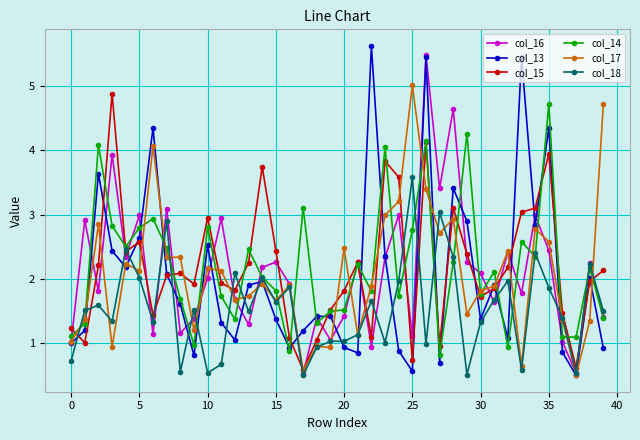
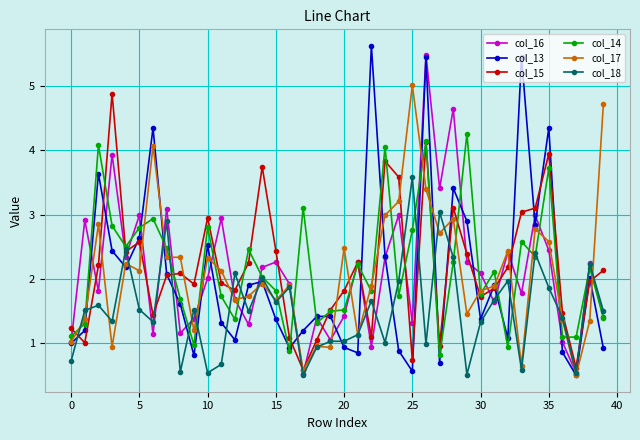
  {
    "col_16": {
      "5": 3.0,
      "10": 2.0,
      "15": 2.3,
      "20": 1.4,
-     "25": 1.1,
+     "25": 1.3,
      "30": 2.1,
      "35": 2.4
    },
    "col_13": {
      "5": 2.6,
      "10": 2.5,
      "15": 1.4,
      "20": 0.9,
      "25": 0.6,
      "30": 1.4,
      "35": 4.3
    },
    "col_15": {
      "0": 1.2,
      "5": 2.6,
      "10": 2.9,
      "15": 2.4,
      "20": 1.8,
      "25": 0.7,
      "30": 1.7,
      "35": 3.9
    },
    "col_14": {
      "0": 1.1,
      "5": 2.8,
      "10": 2.8,
      "15": 1.8,
      "20": 1.5,
      "25": 2.8,
      "30": 1.8,
-     "35": 4.7
+     "35": 3.7
    },
    "col_17": {
      "5": 2.1,
-     "10": 2.2,
+     "10": 2.3,
      "20": 2.5,
      "25": 5.0,
      "30": 1.8,
      "35": 2.6
    },
    "col_18": {
      "0": 0.7,
-     "5": 2.0,
+     "5": 1.5,
      "10": 0.5,
      "20": 1.0,
      "25": 3.6,
      "30": 1.3,
      "35": 1.9
    }
  }
